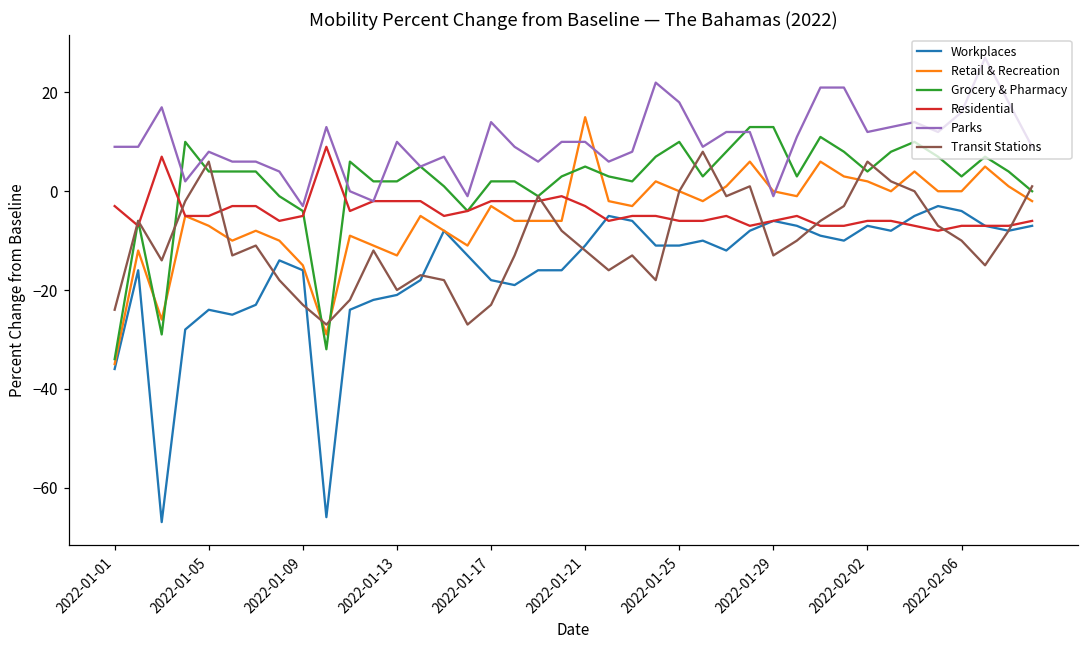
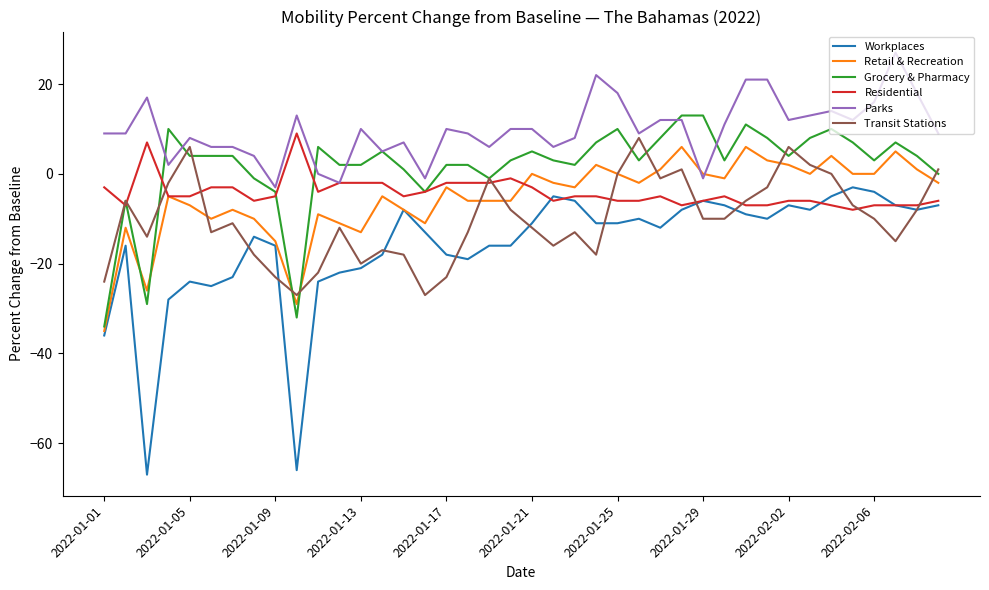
  {
    "Workplaces": {
      "2022-01-01": -36,
      "2022-01-05": -24,
      "2022-01-09": -16,
      "2022-01-13": -21,
      "2022-01-17": -18,
      "2022-01-21": -11,
      "2022-01-25": -11,
      "2022-02-02": -7,
      "2022-02-06": -4
    },
    "Retail & Recreation": {
      "2022-01-01": -35,
      "2022-01-05": -7,
      "2022-01-09": -15,
      "2022-01-13": -13,
      "2022-01-17": -3,
-     "2022-01-21": 15,
+     "2022-01-21": 0,
      "2022-01-29": 0,
      "2022-02-02": 2,
      "2022-02-06": 0
    },
    "Grocery & Pharmacy": {
      "2022-01-01": -34,
      "2022-01-05": 4,
      "2022-01-09": -4,
      "2022-01-13": 2,
      "2022-01-17": 2,
      "2022-01-21": 5,
      "2022-01-25": 10,
      "2022-01-29": 13,
      "2022-02-02": 4,
      "2022-02-06": 3
    },
    "Residential": {
      "2022-01-01": -3,
      "2022-01-05": -5,
      "2022-01-09": -5,
      "2022-01-13": -2,
      "2022-01-17": -2,
      "2022-01-21": -3,
      "2022-01-25": -6,
      "2022-02-02": -6,
      "2022-02-06": -7
    },
    "Parks": {
      "2022-01-01": 9,
      "2022-01-05": 8,
      "2022-01-09": -3,
      "2022-01-13": 10,
-     "2022-01-17": 14,
+     "2022-01-17": 10,
      "2022-01-21": 10,
      "2022-01-25": 18,
      "2022-01-29": -1,
      "2022-02-02": 12
    },
    "Transit Stations": {
      "2022-01-01": -24,
      "2022-01-05": 6,
      "2022-01-09": -23,
      "2022-01-13": -20,
      "2022-01-17": -23,
      "2022-01-21": -12,
-     "2022-01-29": -13,
+     "2022-01-29": -10,
      "2022-02-02": 6,
      "2022-02-06": -10
    }
  }
